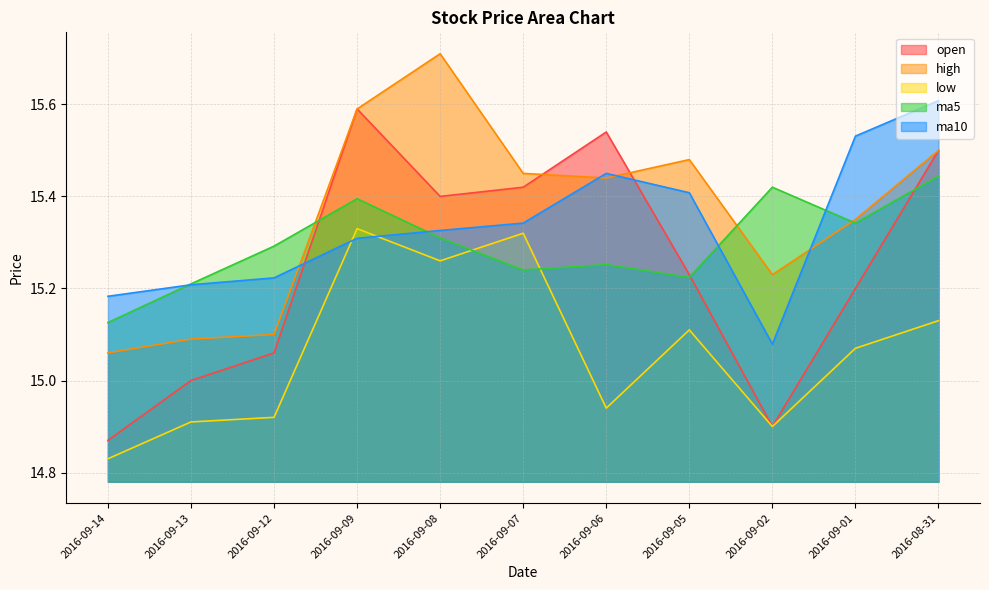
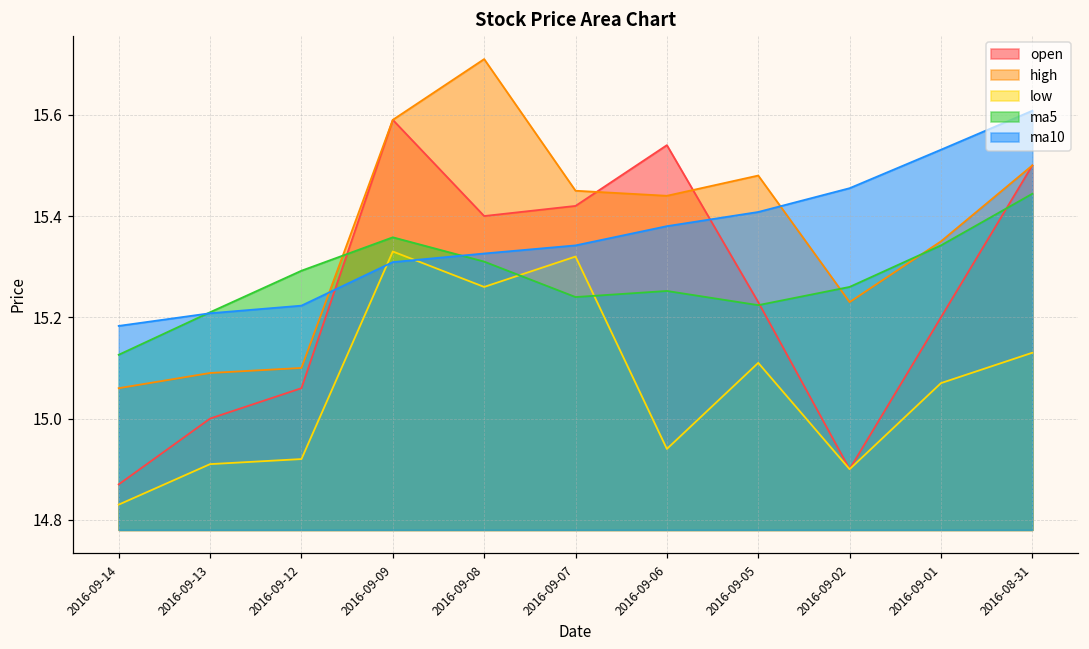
  {
    "open": {
      "2016-09-14": 14.87,
      "2016-09-13": 15.00,
      "2016-09-12": 15.06,
      "2016-09-08": 15.40,
      "2016-09-07": 15.42,
      "2016-09-06": 15.54,
      "2016-09-05": 15.23,
      "2016-09-01": 15.20
    },
    "ma5": {
      "2016-09-14": 15.13,
      "2016-09-12": 15.29,
-     "2016-09-09": 15.40,
+     "2016-09-09": 15.36,
      "2016-09-08": 15.31,
      "2016-09-07": 15.24,
      "2016-09-06": 15.25,
      "2016-09-05": 15.22,
-     "2016-09-02": 15.42,
+     "2016-09-02": 15.26,
      "2016-09-01": 15.34,
      "2016-08-31": 15.44
    },
    "ma10": {
      "2016-09-14": 15.18,
      "2016-09-12": 15.22,
      "2016-09-09": 15.31,
      "2016-09-08": 15.33,
      "2016-09-07": 15.34,
-     "2016-09-06": 15.45,
+     "2016-09-06": 15.38,
      "2016-09-05": 15.41,
-     "2016-09-02": 15.08,
+     "2016-09-02": 15.46,
      "2016-09-01": 15.53
    }
  }
